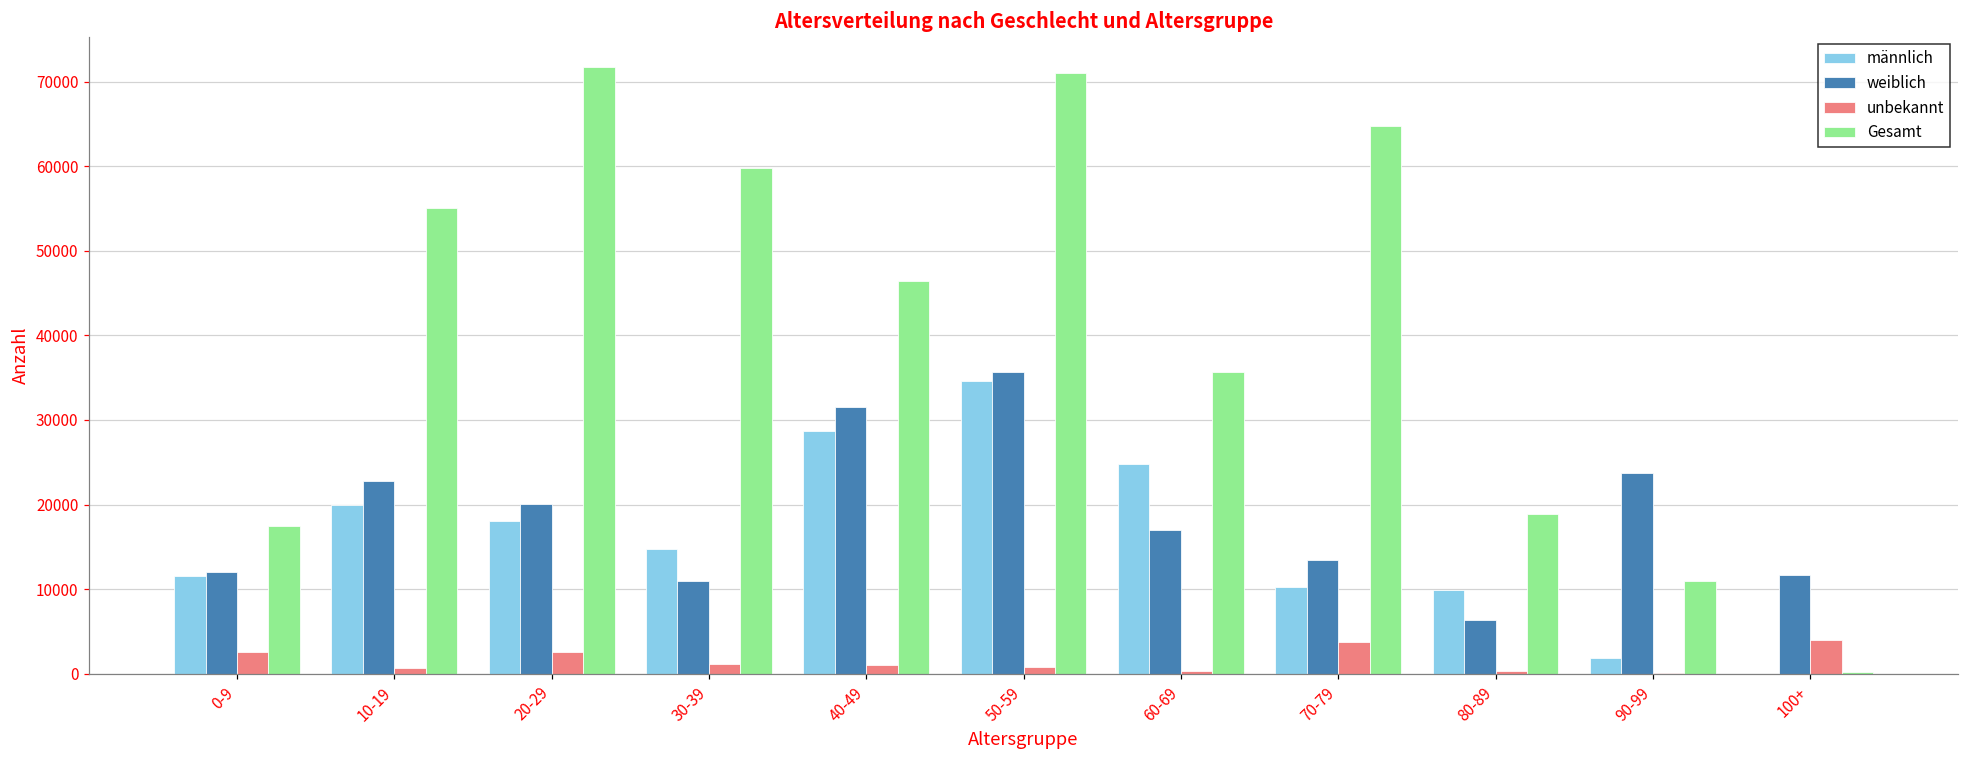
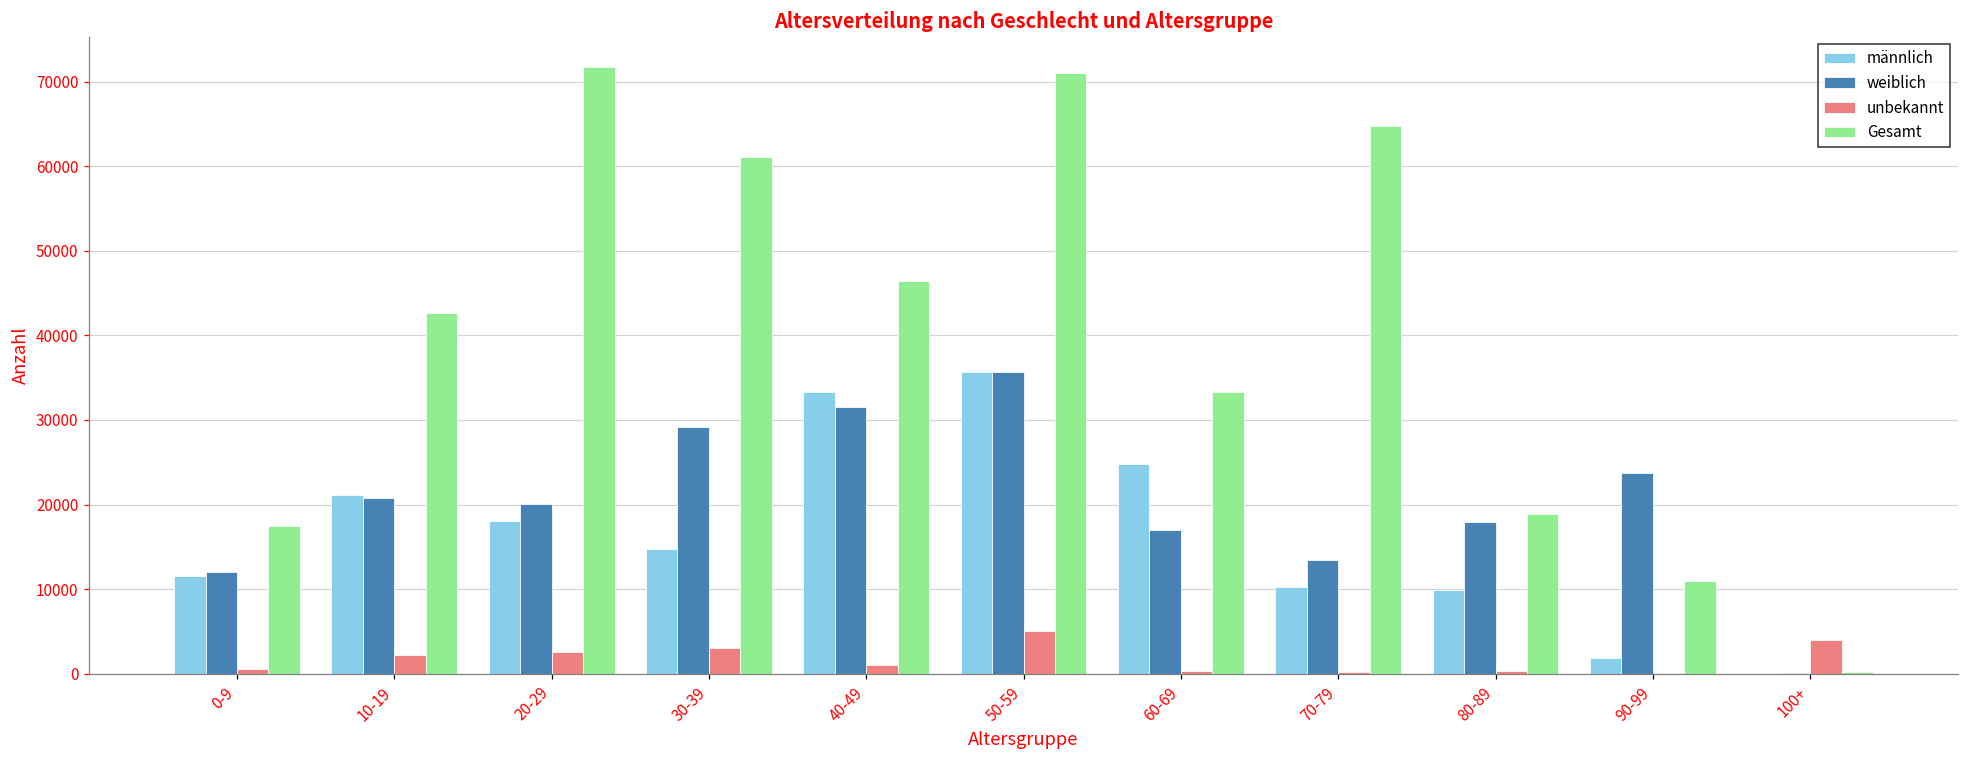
  {
    "männlich": {
      "0-9": 12000,
-     "10-19": 20000,
+     "10-19": 21000,
      "20-29": 18000,
      "30-39": 15000,
-     "40-49": 29000,
-     "50-59": 35000,
+     "40-49": 33000,
+     "50-59": 36000,
      "60-69": 25000,
      "70-79": 10000,
      "80-89": 10000,
      "90-99": 2000
    },
    "weiblich": {
      "0-9": 12000,
-     "10-19": 23000,
+     "10-19": 21000,
      "20-29": 20000,
-     "30-39": 11000,
+     "30-39": 29000,
      "40-49": 32000,
      "50-59": 36000,
      "60-69": 17000,
      "70-79": 13000,
-     "80-89": 6000,
+     "80-89": 18000,
      "90-99": 24000,
-     "100+": 12000
+     "100+": 0
    },
    "unbekannt": {
-     "0-9": 3000,
-     "10-19": 1000,
+     "0-9": 1000,
+     "10-19": 2000,
      "20-29": 3000,
-     "30-39": 1000,
+     "30-39": 3000,
      "40-49": 1000,
-     "50-59": 1000,
+     "50-59": 5000,
      "60-69": 0,
-     "70-79": 4000,
+     "70-79": 0,
      "100+": 4000
    },
    "Gesamt": {
      "0-9": 18000,
-     "10-19": 55000,
+     "10-19": 43000,
      "20-29": 72000,
-     "30-39": 60000,
+     "30-39": 61000,
      "40-49": 46000,
      "50-59": 71000,
-     "60-69": 36000,
+     "60-69": 33000,
      "70-79": 65000,
      "80-89": 19000,
      "90-99": 11000
    }
  }
